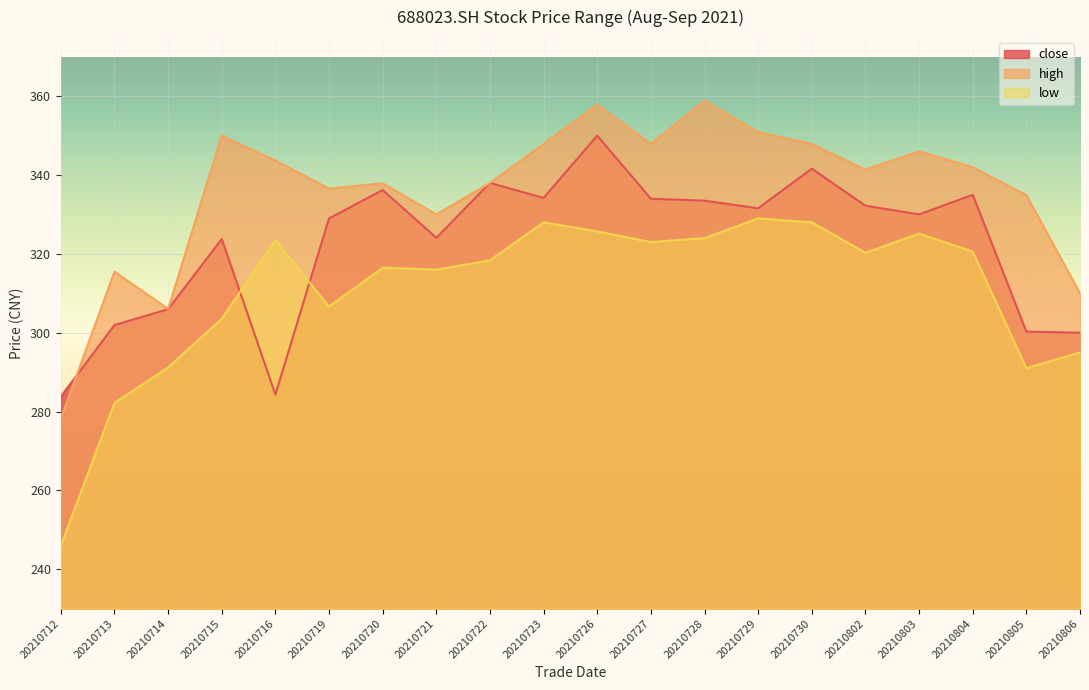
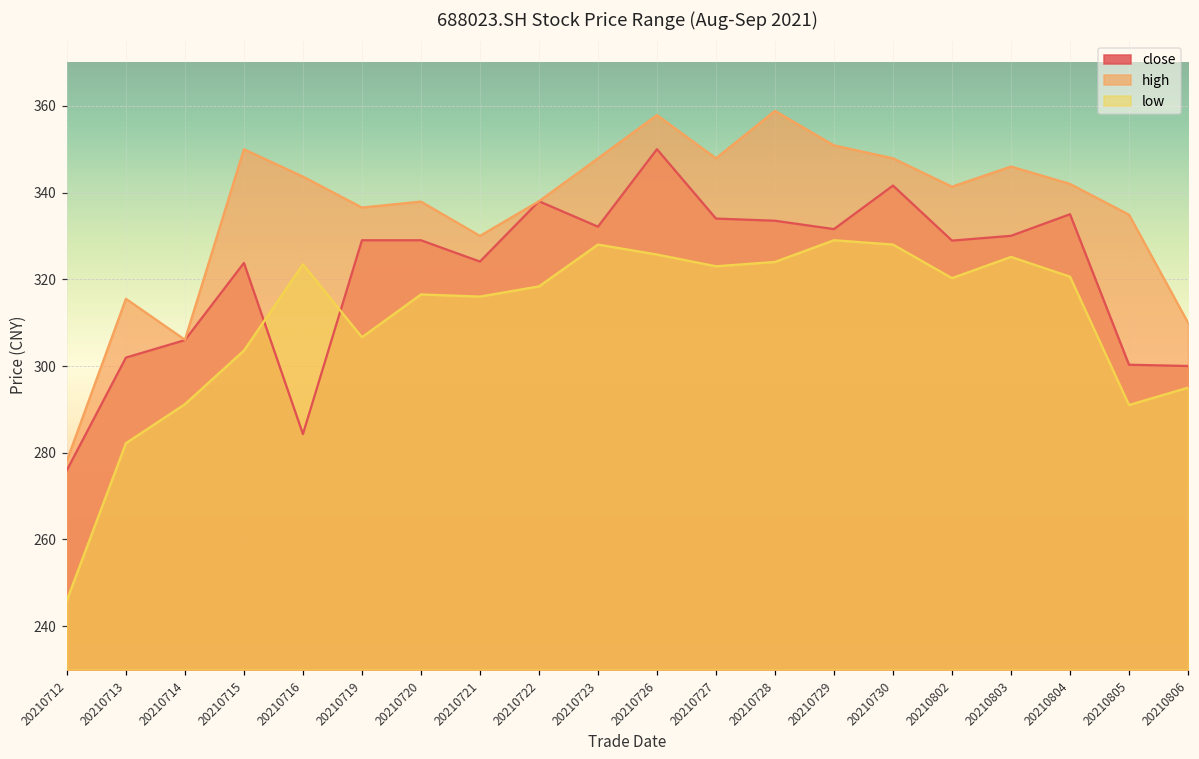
  {
    "close": {
-     "20210712": 284,
+     "20210712": 276,
      "20210713": 302,
      "20210715": 324,
      "20210716": 284,
      "20210719": 329,
-     "20210720": 336,
+     "20210720": 329,
      "20210721": 324,
-     "20210723": 334,
+     "20210723": 332,
      "20210726": 350,
      "20210727": 334,
      "20210728": 334,
      "20210729": 332,
      "20210730": 342,
-     "20210802": 332,
+     "20210802": 329,
      "20210803": 330,
      "20210804": 335,
      "20210805": 300,
      "20210806": 300
    }
  }
